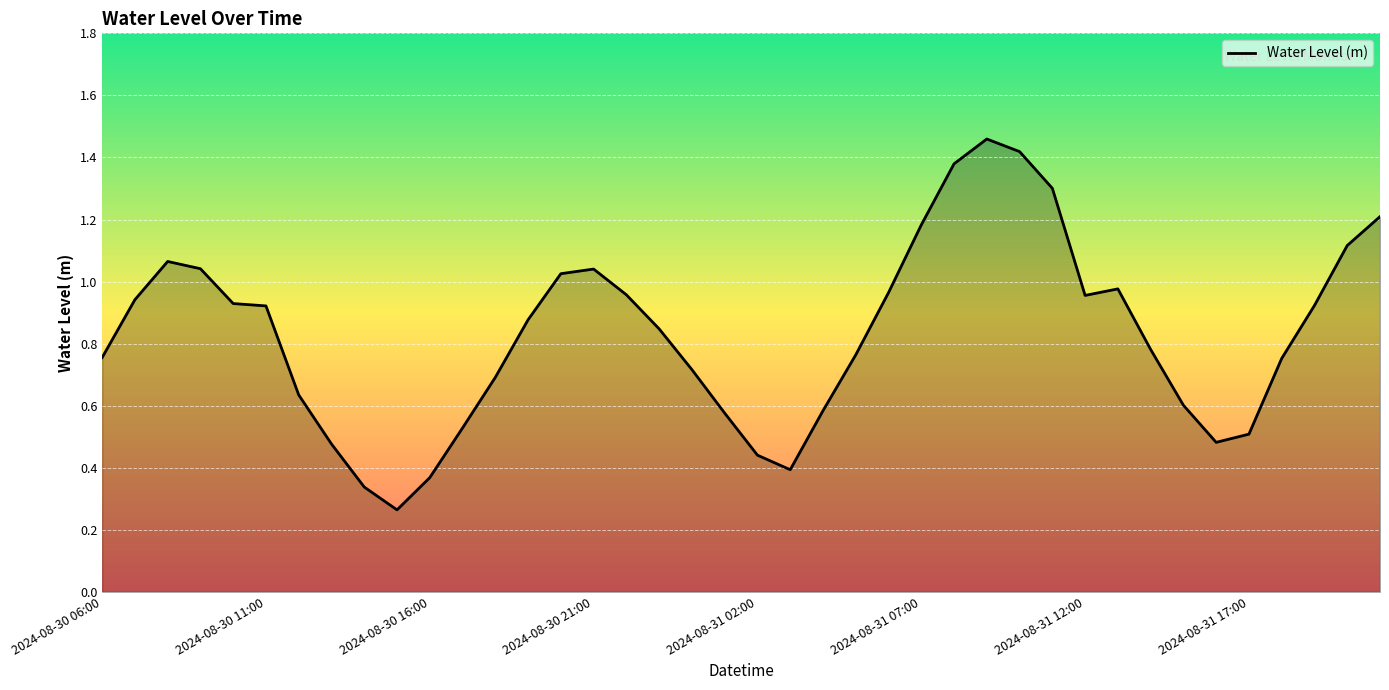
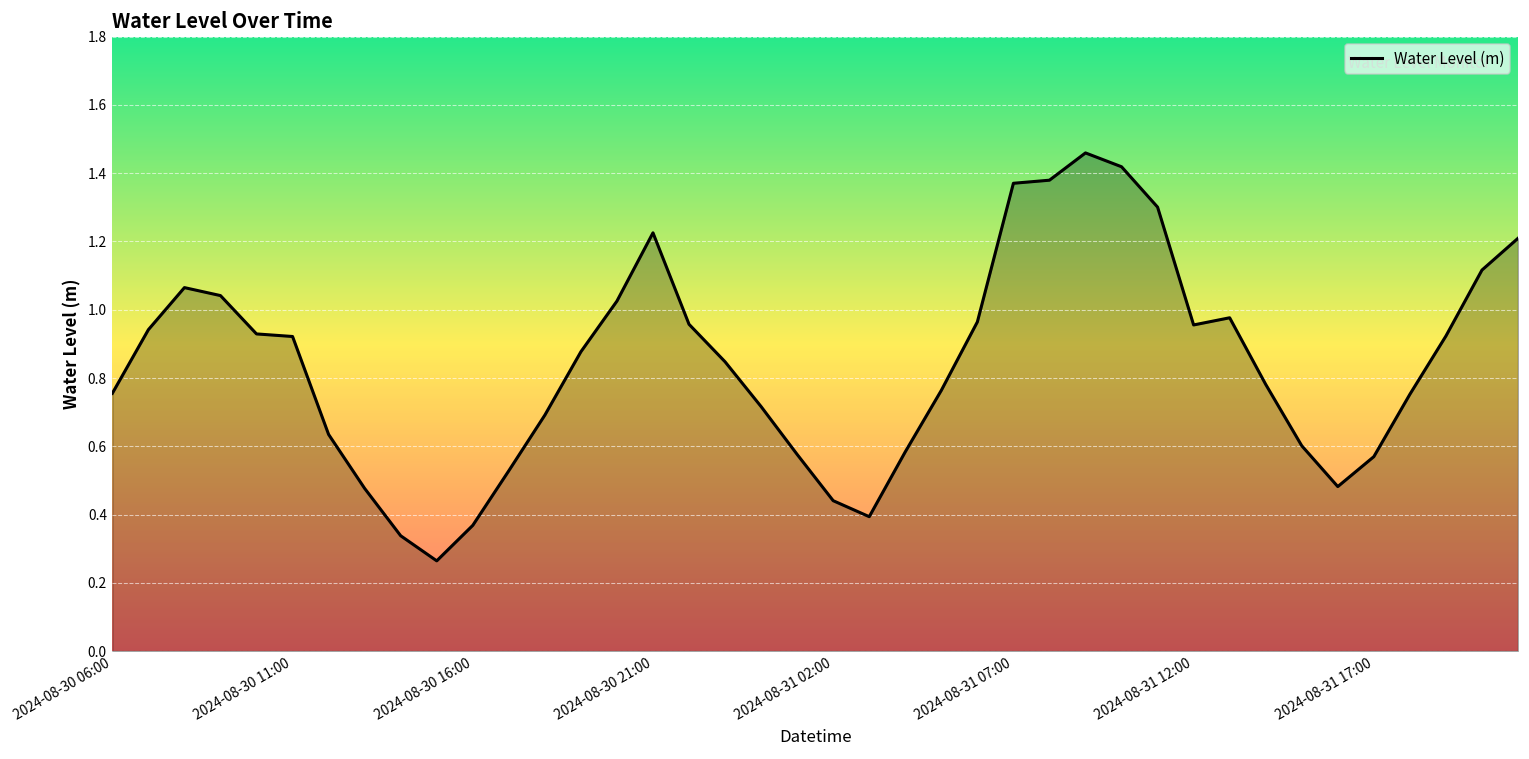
  {
    "2024-08-30 06:00": 0.76,
    "2024-08-30 11:00": 0.92,
    "2024-08-30 16:00": 0.37,
-   "2024-08-30 21:00": 1.04,
+   "2024-08-30 21:00": 1.23,
    "2024-08-31 02:00": 0.44,
-   "2024-08-31 07:00": 1.18,
+   "2024-08-31 07:00": 1.37,
    "2024-08-31 12:00": 0.96,
-   "2024-08-31 17:00": 0.51
+   "2024-08-31 17:00": 0.57
  }
